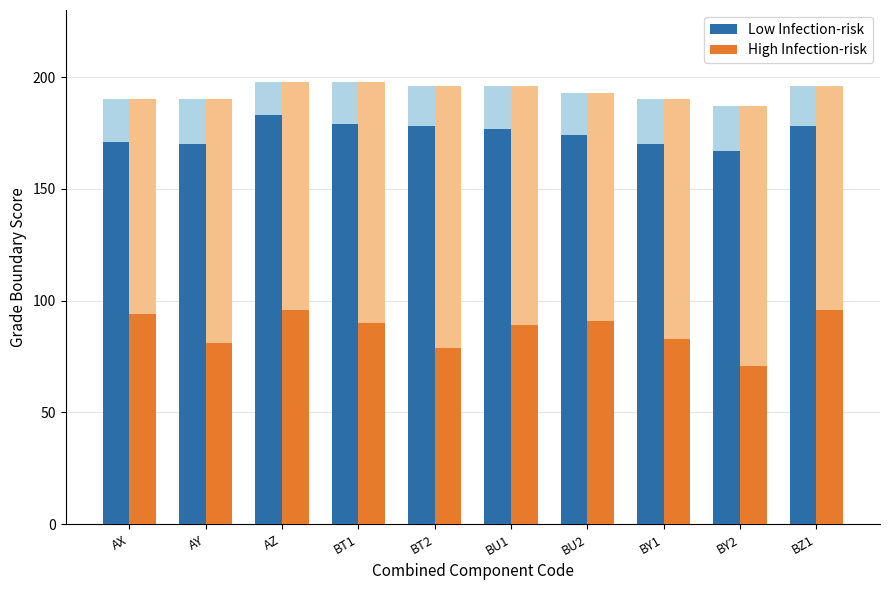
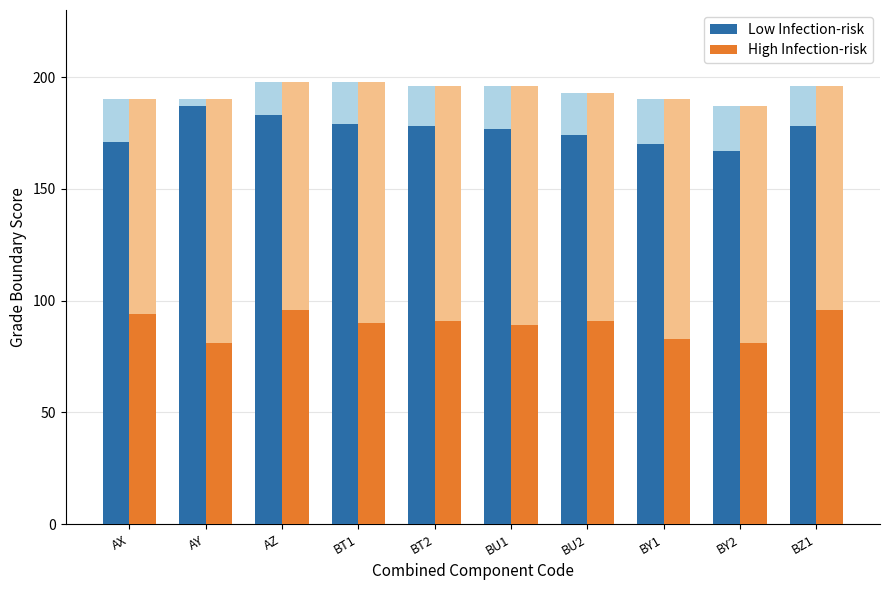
  {
    "Low Infection-risk": {
-     "AY": 170
+     "AY": 187
    },
    "High Infection-risk": {
-     "BT2": 79,
-     "BY2": 71
+     "BT2": 91,
+     "BY2": 81
    }
  }
